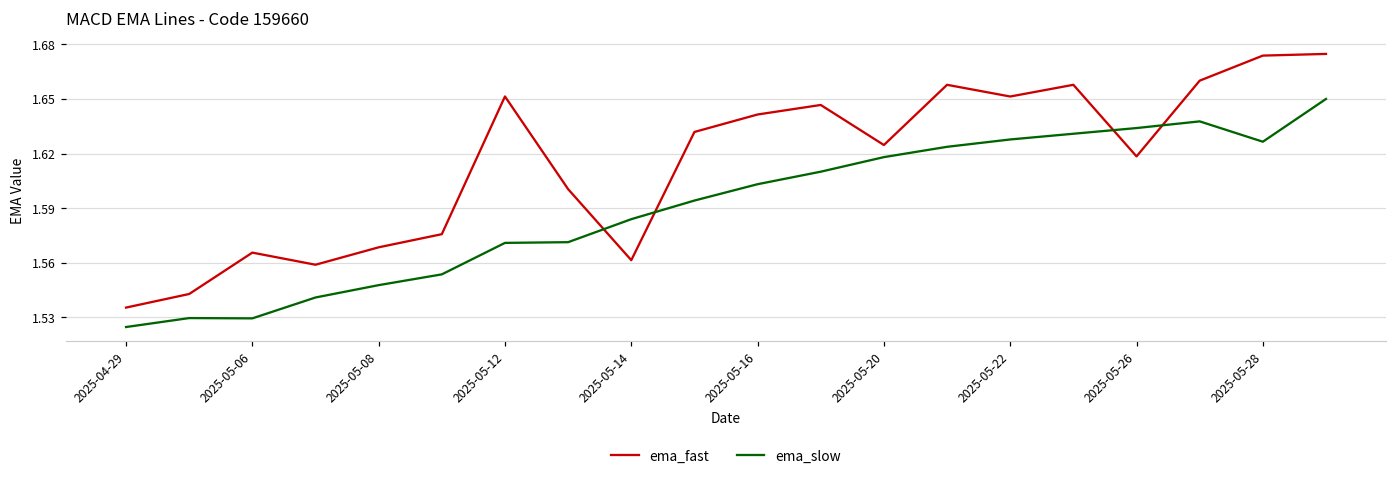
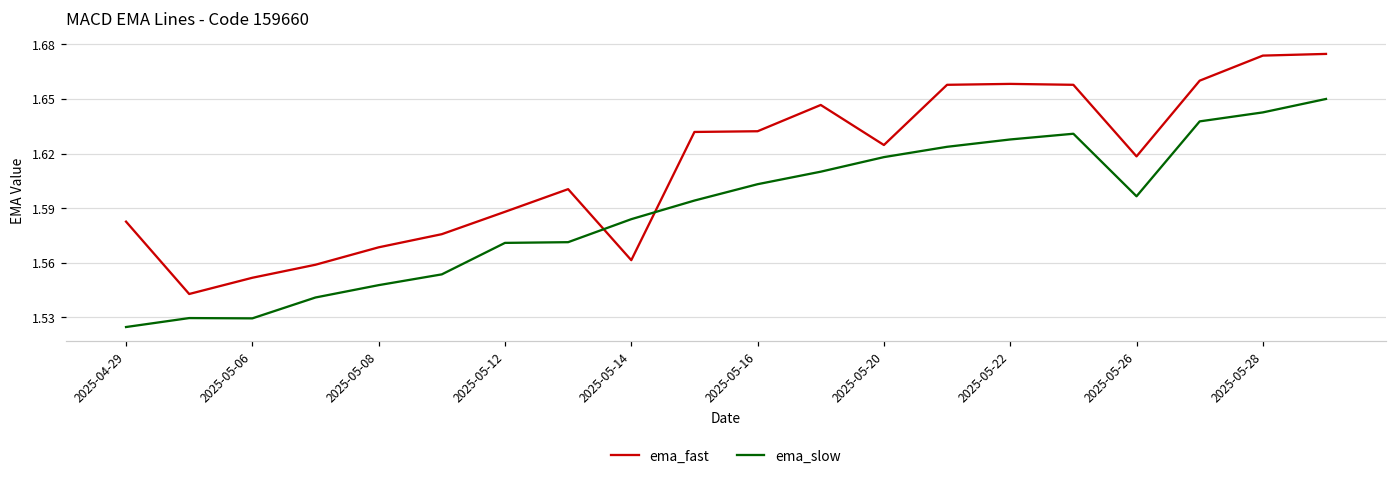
  {
    "ema_fast": {
-     "2025-04-29": 1.535,
-     "2025-05-06": 1.566,
+     "2025-04-29": 1.583,
+     "2025-05-06": 1.552,
      "2025-05-08": 1.569,
-     "2025-05-12": 1.651,
+     "2025-05-12": 1.588,
      "2025-05-14": 1.561,
-     "2025-05-16": 1.641,
+     "2025-05-16": 1.632,
      "2025-05-20": 1.625,
-     "2025-05-22": 1.651,
+     "2025-05-22": 1.658,
      "2025-05-26": 1.618,
      "2025-05-28": 1.674
    },
    "ema_slow": {
      "2025-04-29": 1.525,
      "2025-05-06": 1.530,
      "2025-05-08": 1.548,
      "2025-05-12": 1.571,
      "2025-05-14": 1.584,
      "2025-05-16": 1.603,
      "2025-05-20": 1.618,
      "2025-05-22": 1.628,
-     "2025-05-26": 1.634,
-     "2025-05-28": 1.627
+     "2025-05-26": 1.597,
+     "2025-05-28": 1.643
    }
  }
